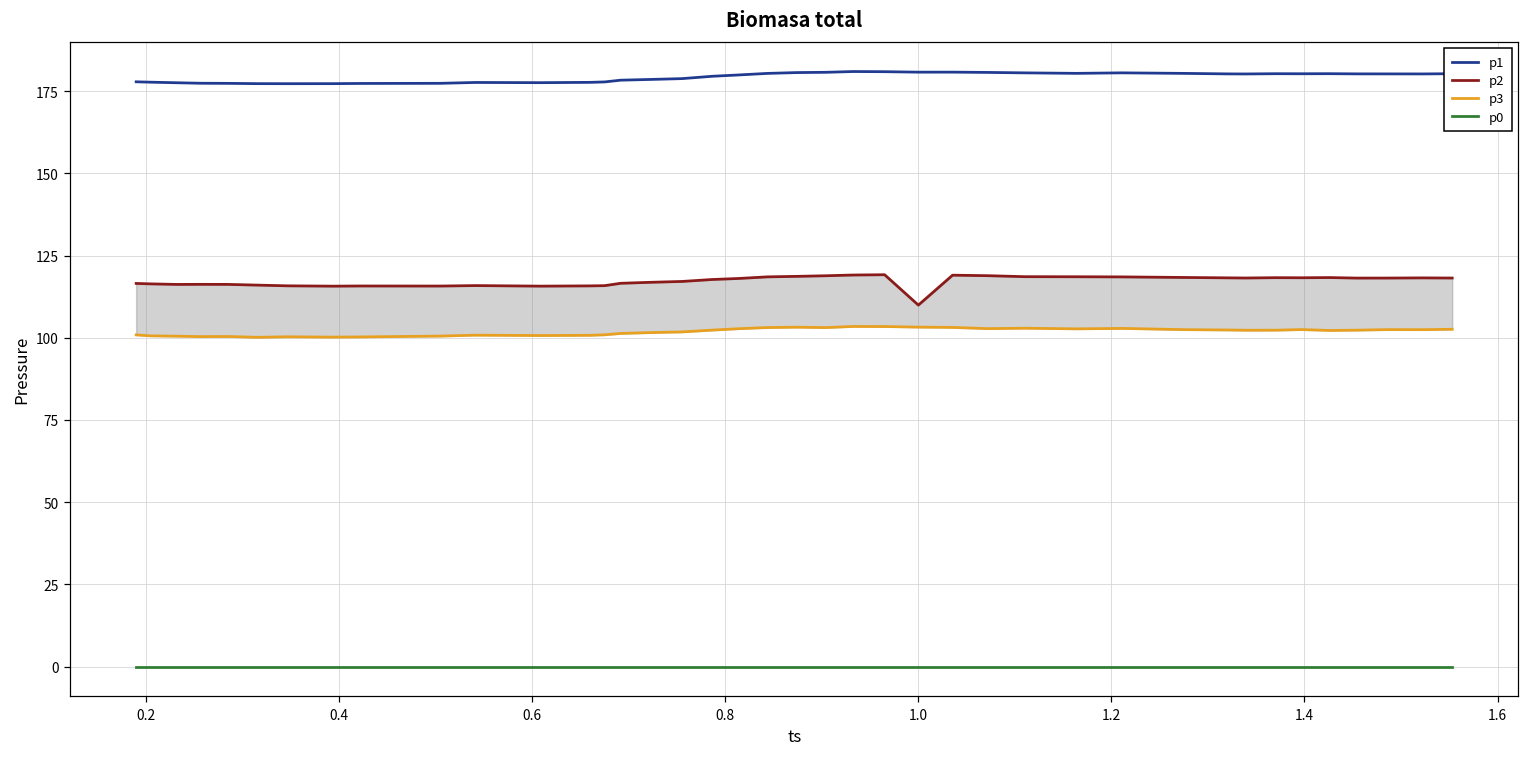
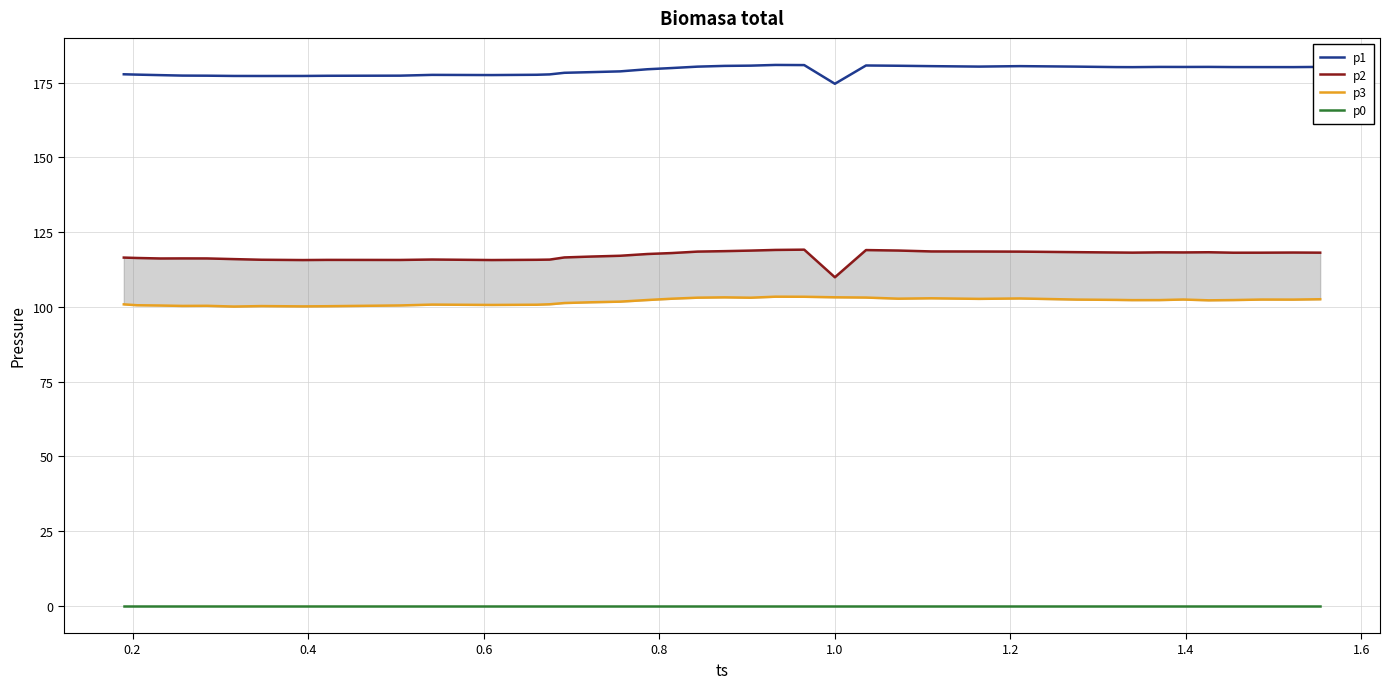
  {
    "p1": {
-     "1.0": 181
+     "1.0": 175
    },
    "p2": {
      "1.0": 110
    },
    "p3": {
      "1.0": 103
    },
    "p0": {
      "1.0": 0
    }
  }
